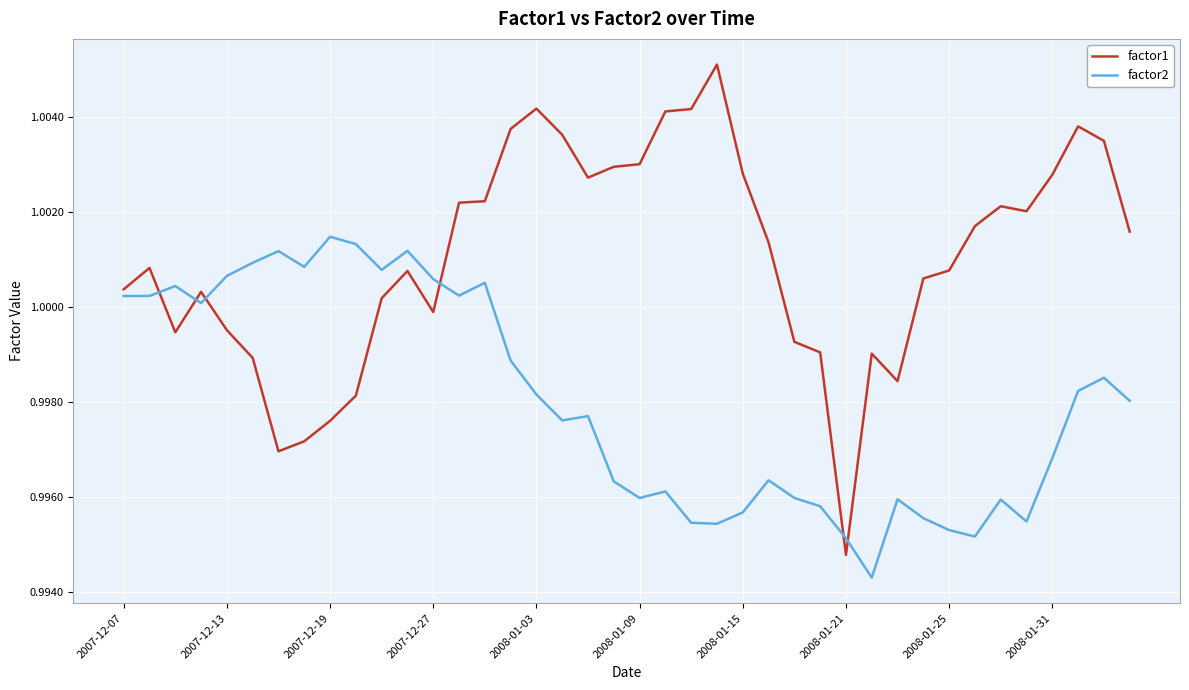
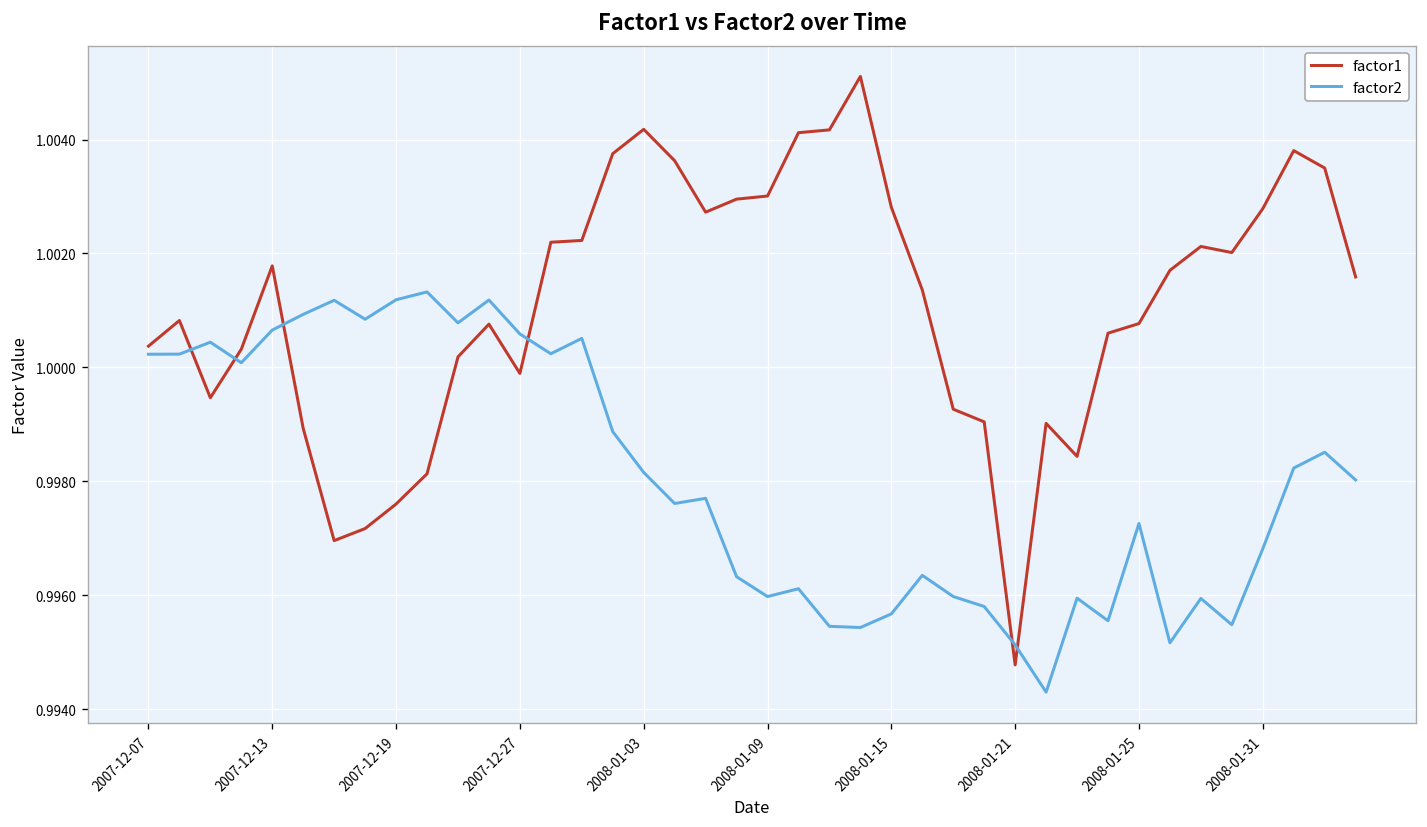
  {
    "factor1": {
      "2007-12-07": 1.0004,
-     "2007-12-13": 0.9995,
+     "2007-12-13": 1.0018,
      "2007-12-19": 0.9976,
      "2007-12-27": 0.9999,
      "2008-01-03": 1.0042,
      "2008-01-09": 1.0030,
      "2008-01-15": 1.0028,
      "2008-01-21": 0.9948,
      "2008-01-25": 1.0008,
      "2008-01-31": 1.0028
    },
    "factor2": {
      "2007-12-07": 1.0002,
      "2007-12-13": 1.0007,
-     "2007-12-19": 1.0015,
+     "2007-12-19": 1.0012,
      "2007-12-27": 1.0006,
      "2008-01-03": 0.9982,
      "2008-01-09": 0.9960,
      "2008-01-15": 0.9957,
      "2008-01-21": 0.9951,
-     "2008-01-25": 0.9953,
+     "2008-01-25": 0.9973,
      "2008-01-31": 0.9968
    }
  }
